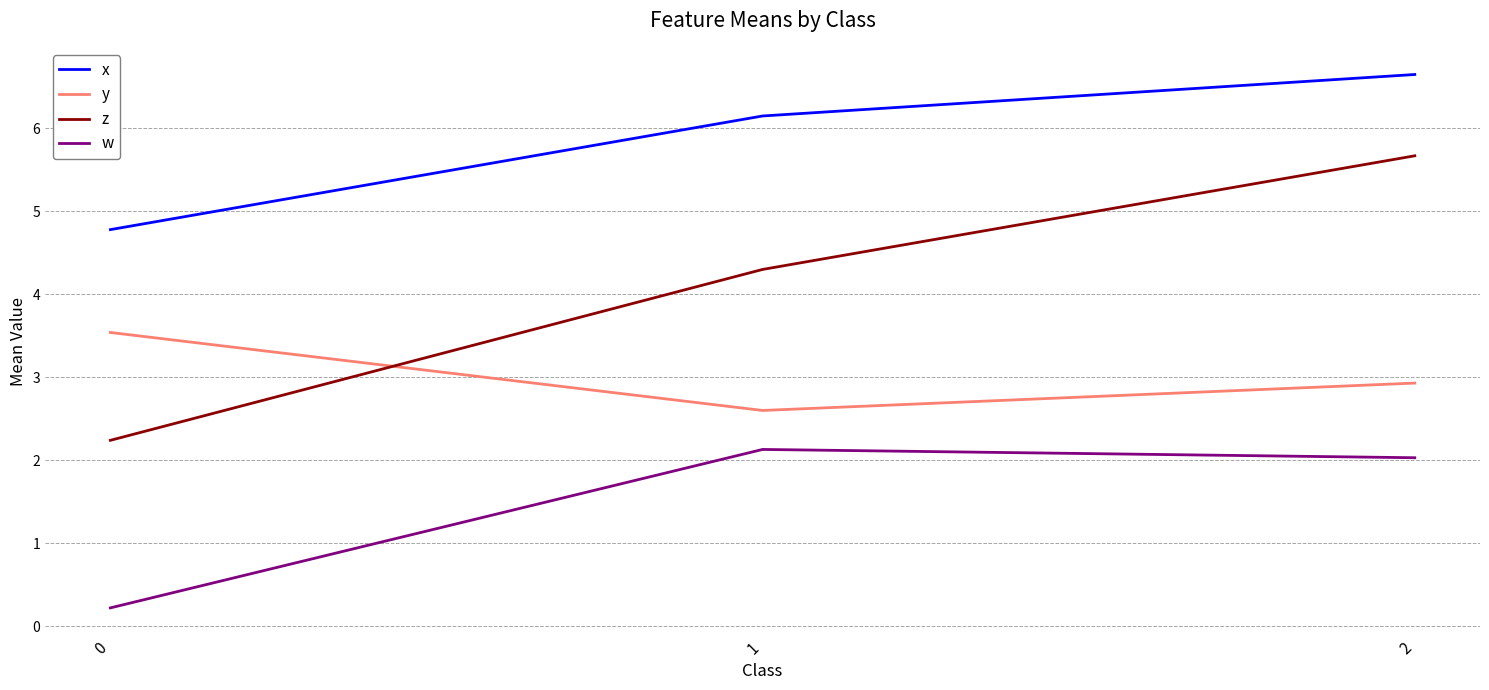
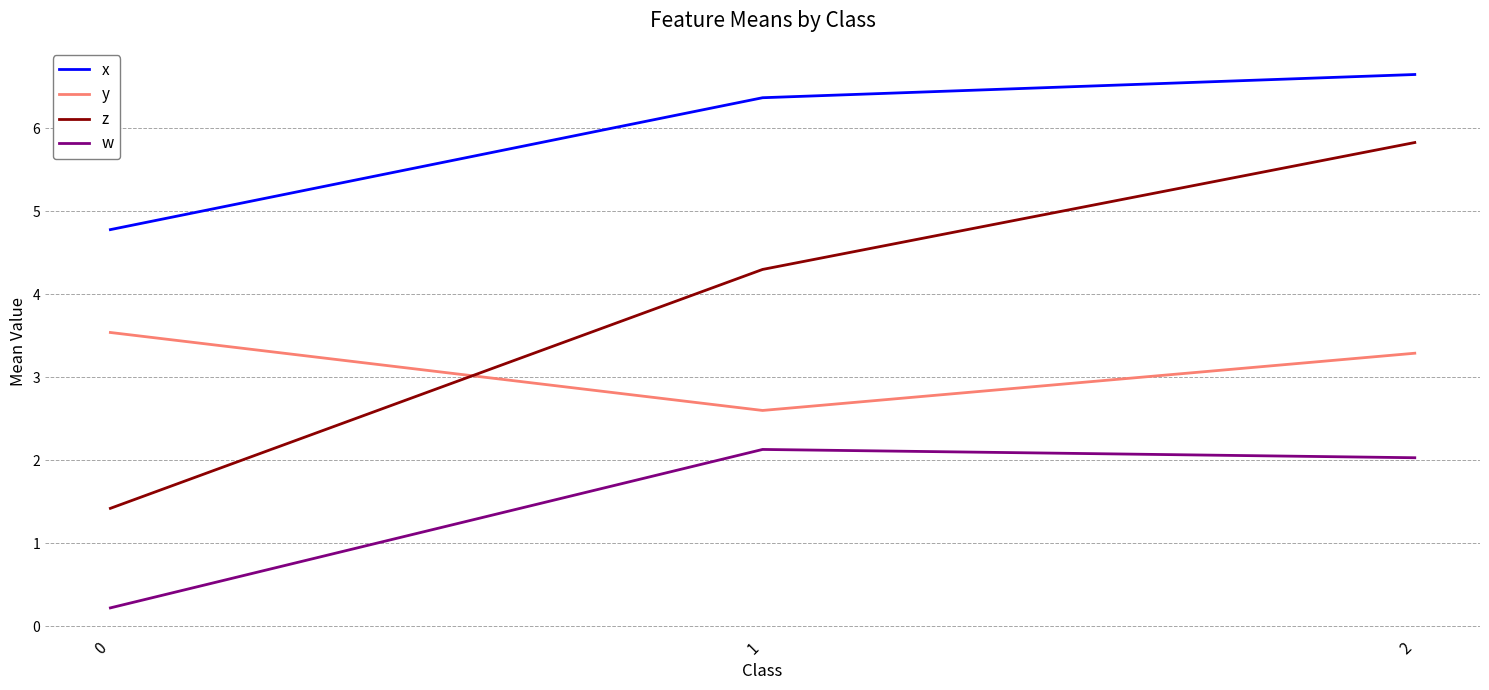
  {
    "x": {
      "0": 4.8,
-     "1": 6.2,
+     "1": 6.4,
      "2": 6.7
    },
    "y": {
      "0": 3.5,
      "1": 2.6,
-     "2": 2.9
+     "2": 3.3
    },
    "z": {
-     "0": 2.2,
+     "0": 1.4,
      "1": 4.3,
-     "2": 5.7
+     "2": 5.8
    },
    "w": {
      "0": 0.2,
      "1": 2.1,
      "2": 2.0
    }
  }
